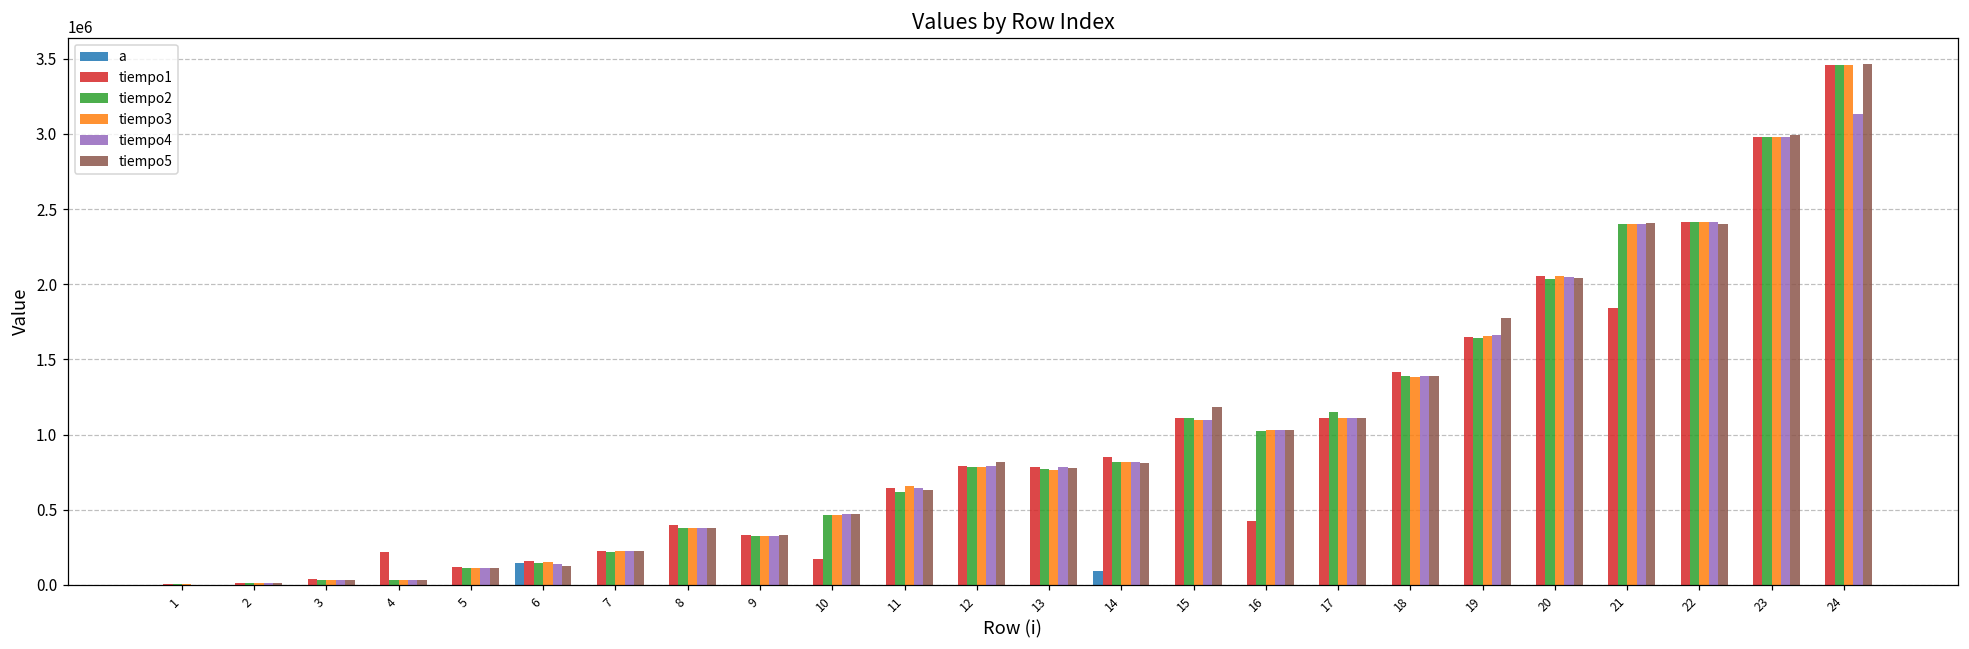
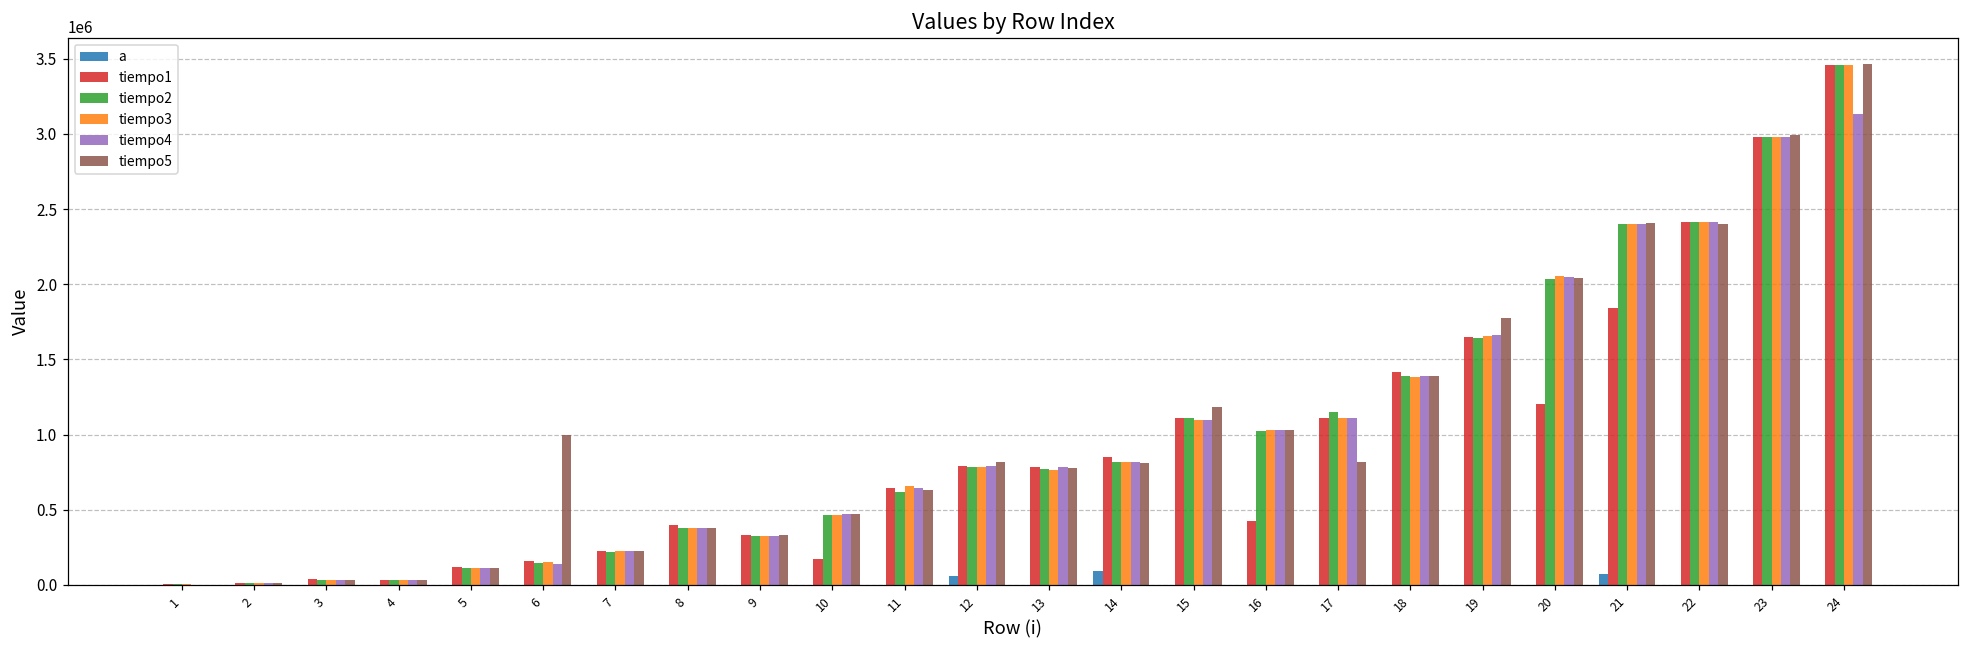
  {
    "a": {
-     "6": 150000,
-     "12": 0,
+     "6": 0,
+     "12": 60000,
      "14": 90000,
-     "21": 0
+     "21": 80000
    },
    "tiempo1": {
      "3": 40000,
-     "4": 220000,
+     "4": 40000,
      "5": 120000,
      "6": 160000,
      "7": 230000,
      "8": 400000,
      "9": 330000,
      "10": 170000,
      "11": 650000,
      "12": 790000,
      "13": 790000,
      "14": 850000,
      "15": 1110000,
      "16": 420000,
      "17": 1110000,
      "18": 1410000,
      "19": 1650000,
-     "20": 2060000,
+     "20": 1200000,
      "21": 1840000,
      "22": 2410000,
      "23": 2980000,
      "24": 3460000
    },
    "tiempo2": {
      "3": 40000,
      "4": 30000,
      "5": 110000,
      "6": 150000,
      "7": 220000,
      "8": 380000,
      "9": 330000,
      "10": 470000,
      "11": 620000,
      "12": 790000,
      "13": 770000,
      "14": 820000,
      "15": 1110000,
      "16": 1030000,
      "17": 1150000,
      "18": 1390000,
      "19": 1640000,
      "20": 2040000,
      "21": 2400000,
      "22": 2410000,
      "23": 2980000,
      "24": 3460000
    },
    "tiempo3": {
      "3": 30000,
      "4": 30000,
      "5": 110000,
      "6": 150000,
      "7": 230000,
      "8": 380000,
      "9": 330000,
      "10": 460000,
      "11": 660000,
      "12": 790000,
      "13": 770000,
      "14": 820000,
      "15": 1100000,
      "16": 1030000,
      "17": 1110000,
      "18": 1380000,
      "19": 1650000,
      "20": 2060000,
      "21": 2400000,
      "22": 2410000,
      "23": 2980000,
      "24": 3460000
    },
    "tiempo4": {
      "3": 30000,
      "4": 30000,
      "5": 110000,
      "6": 140000,
      "7": 220000,
      "8": 380000,
      "9": 330000,
      "10": 470000,
      "11": 650000,
      "12": 790000,
      "13": 780000,
      "14": 810000,
      "15": 1100000,
      "16": 1030000,
      "17": 1110000,
      "18": 1390000,
      "19": 1660000,
      "20": 2050000,
      "21": 2400000,
      "22": 2410000,
      "23": 2980000,
      "24": 3130000
    },
    "tiempo5": {
      "3": 30000,
      "4": 30000,
      "5": 110000,
-     "6": 130000,
+     "6": 1000000,
      "7": 220000,
      "8": 380000,
      "9": 330000,
      "10": 470000,
      "11": 630000,
      "12": 820000,
      "13": 780000,
      "14": 810000,
      "15": 1180000,
      "16": 1030000,
-     "17": 1110000,
+     "17": 820000,
      "18": 1390000,
      "19": 1770000,
      "20": 2040000,
      "21": 2400000,
      "22": 2400000,
      "23": 2990000,
      "24": 3470000
    }
  }
